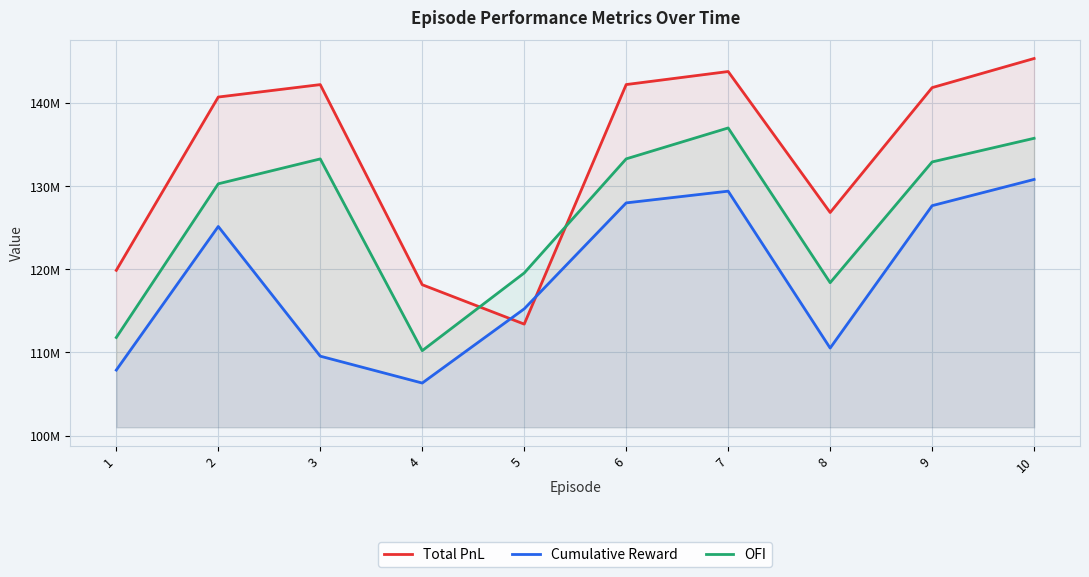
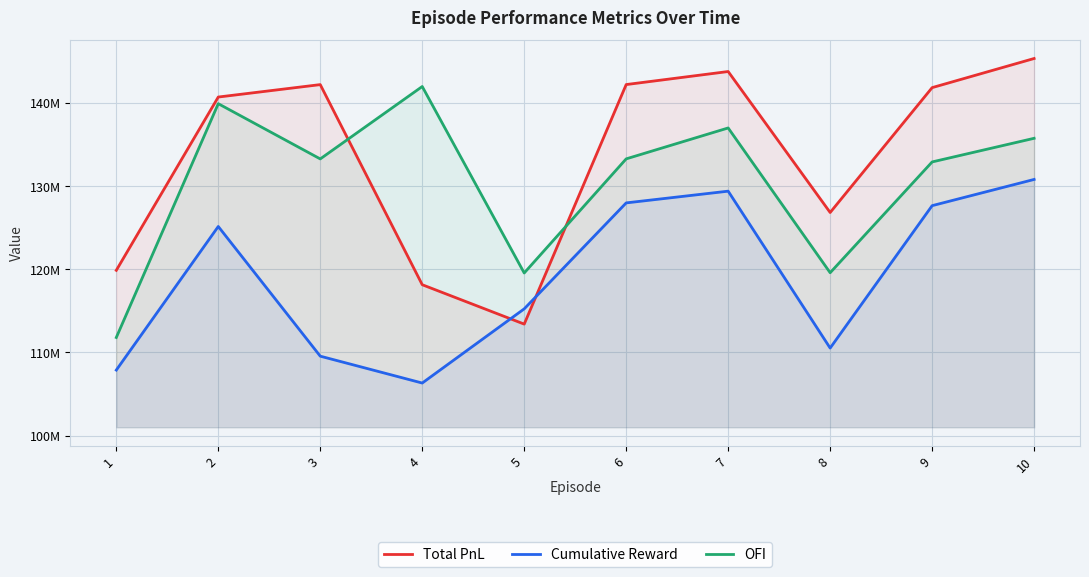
  {
    "Total PnL": {
      "1": 120000000,
      "2": 141000000,
      "3": 142000000,
      "4": 118000000,
      "5": 113000000,
      "6": 142000000,
      "7": 144000000,
      "8": 127000000,
      "9": 142000000,
      "10": 145000000
    },
    "Cumulative Reward": {
      "1": 108000000,
      "2": 125000000,
      "3": 110000000,
      "4": 106000000,
      "5": 115000000,
      "6": 128000000,
      "7": 129000000,
      "8": 111000000,
      "9": 128000000,
      "10": 131000000
    },
    "OFI": {
      "1": 112000000,
-     "2": 130000000,
+     "2": 140000000,
      "3": 133000000,
-     "4": 110000000,
+     "4": 142000000,
      "5": 120000000,
      "6": 133000000,
      "7": 137000000,
-     "8": 118000000,
+     "8": 120000000,
      "9": 133000000,
      "10": 136000000
    }
  }
